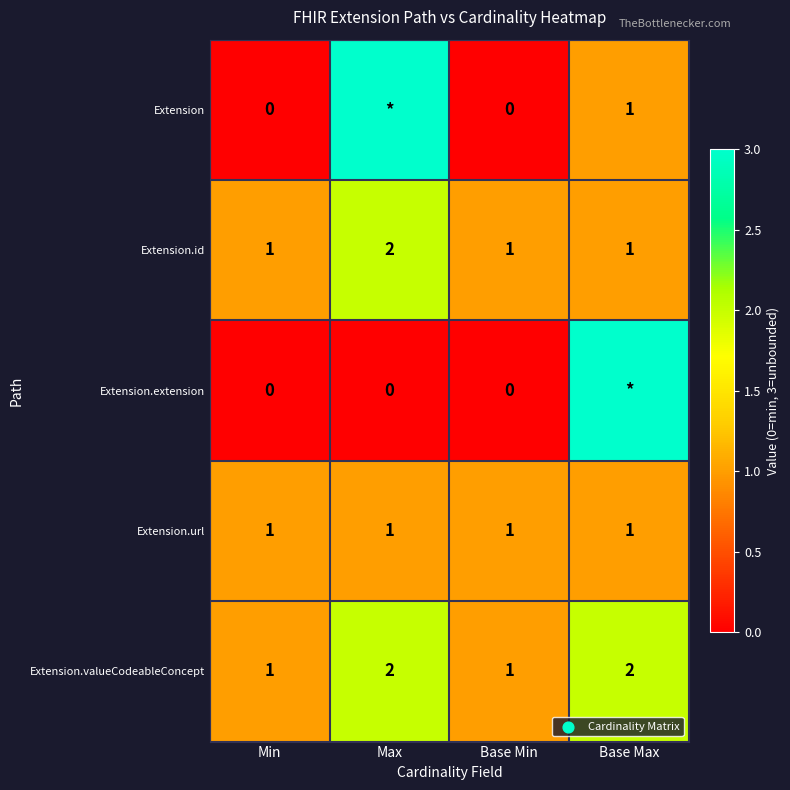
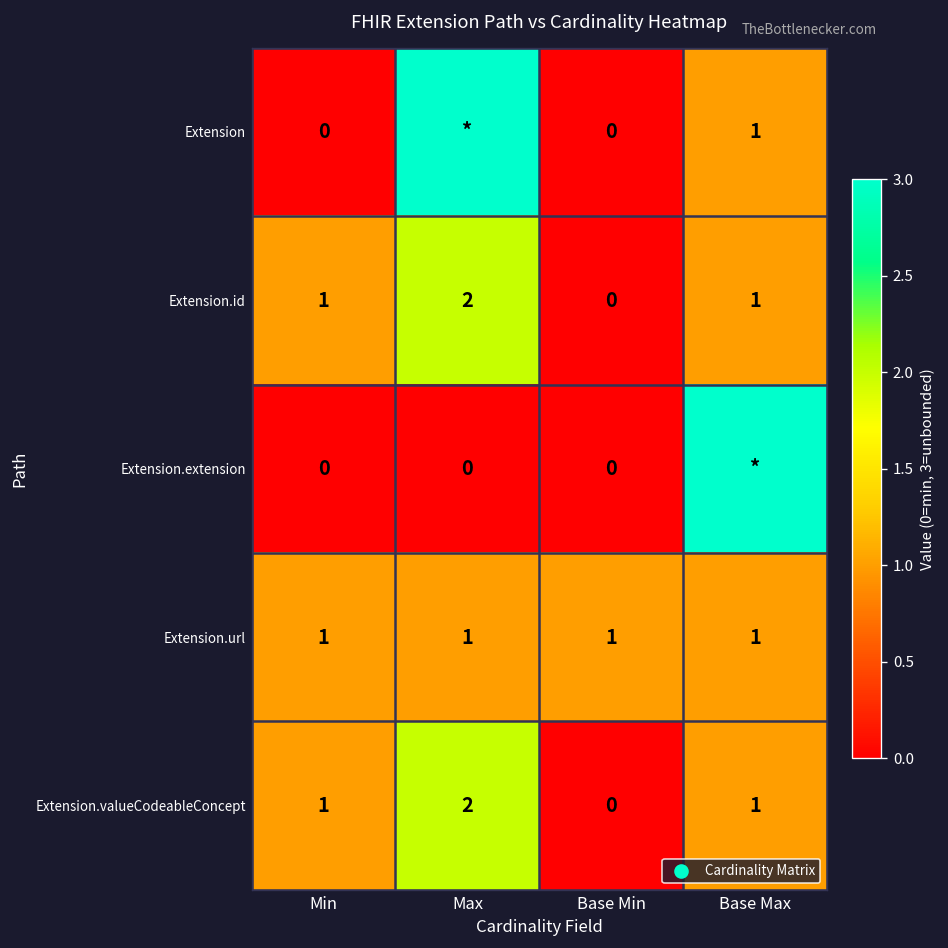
  {
    "Extension": {
      "Min": 0,
      "Base Min": 0,
      "Base Max": 1
    },
    "Extension.id": {
      "Min": 1,
      "Max": 2,
-     "Base Min": 1,
+     "Base Min": 0,
      "Base Max": 1
    },
    "Extension.extension": {
      "Min": 0,
      "Max": 0,
      "Base Min": 0
    },
    "Extension.url": {
      "Min": 1,
      "Max": 1,
      "Base Min": 1,
      "Base Max": 1
    },
    "Extension.valueCodeableConcept": {
      "Min": 1,
      "Max": 2,
-     "Base Min": 1,
-     "Base Max": 2
+     "Base Min": 0,
+     "Base Max": 1
    }
  }
